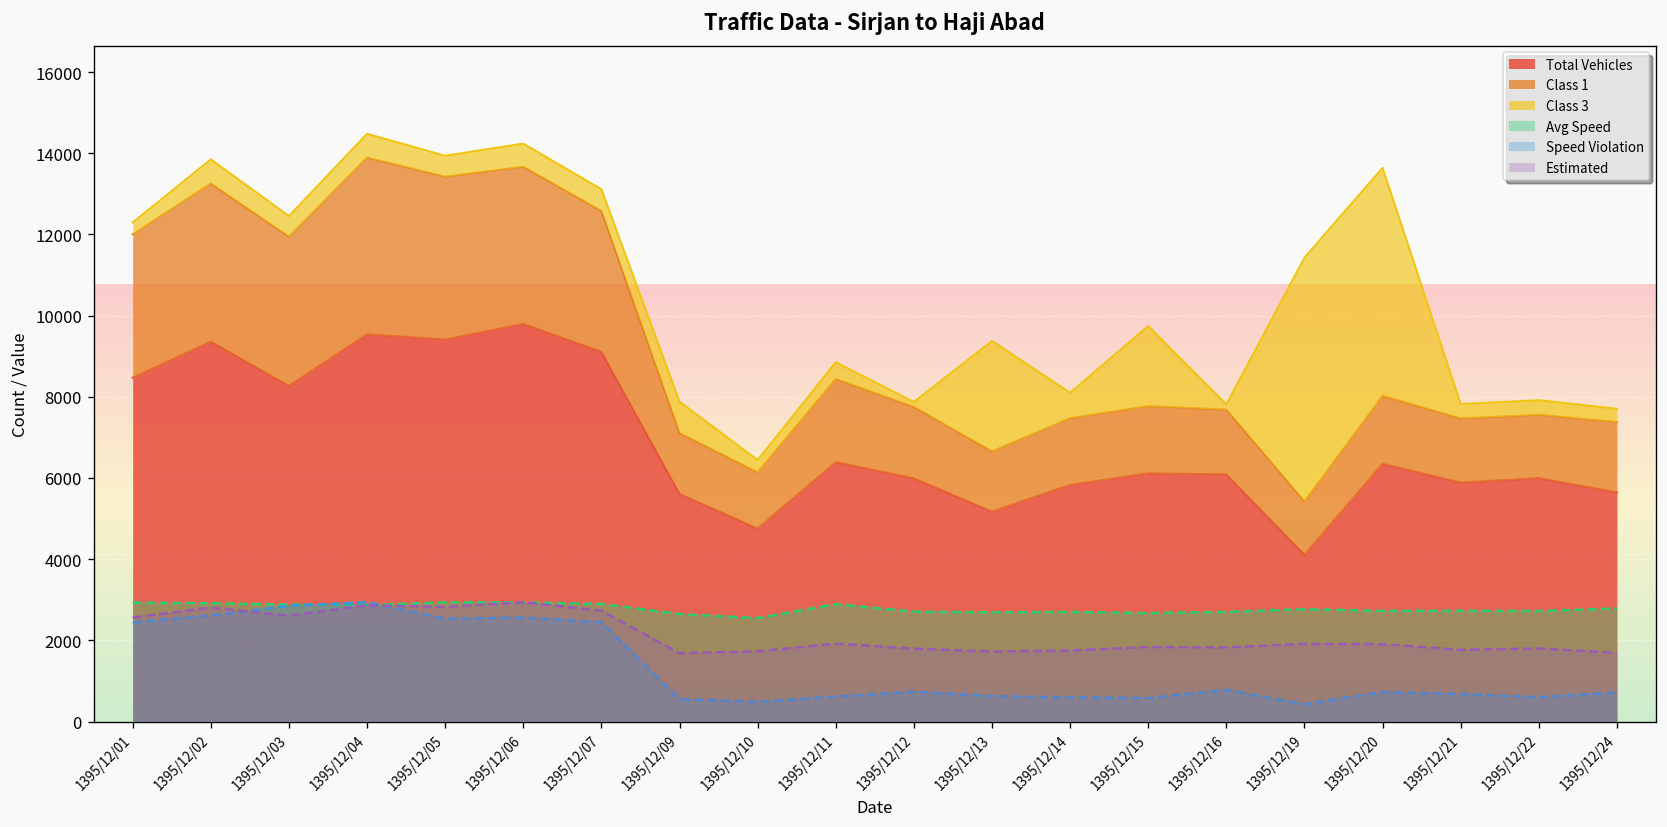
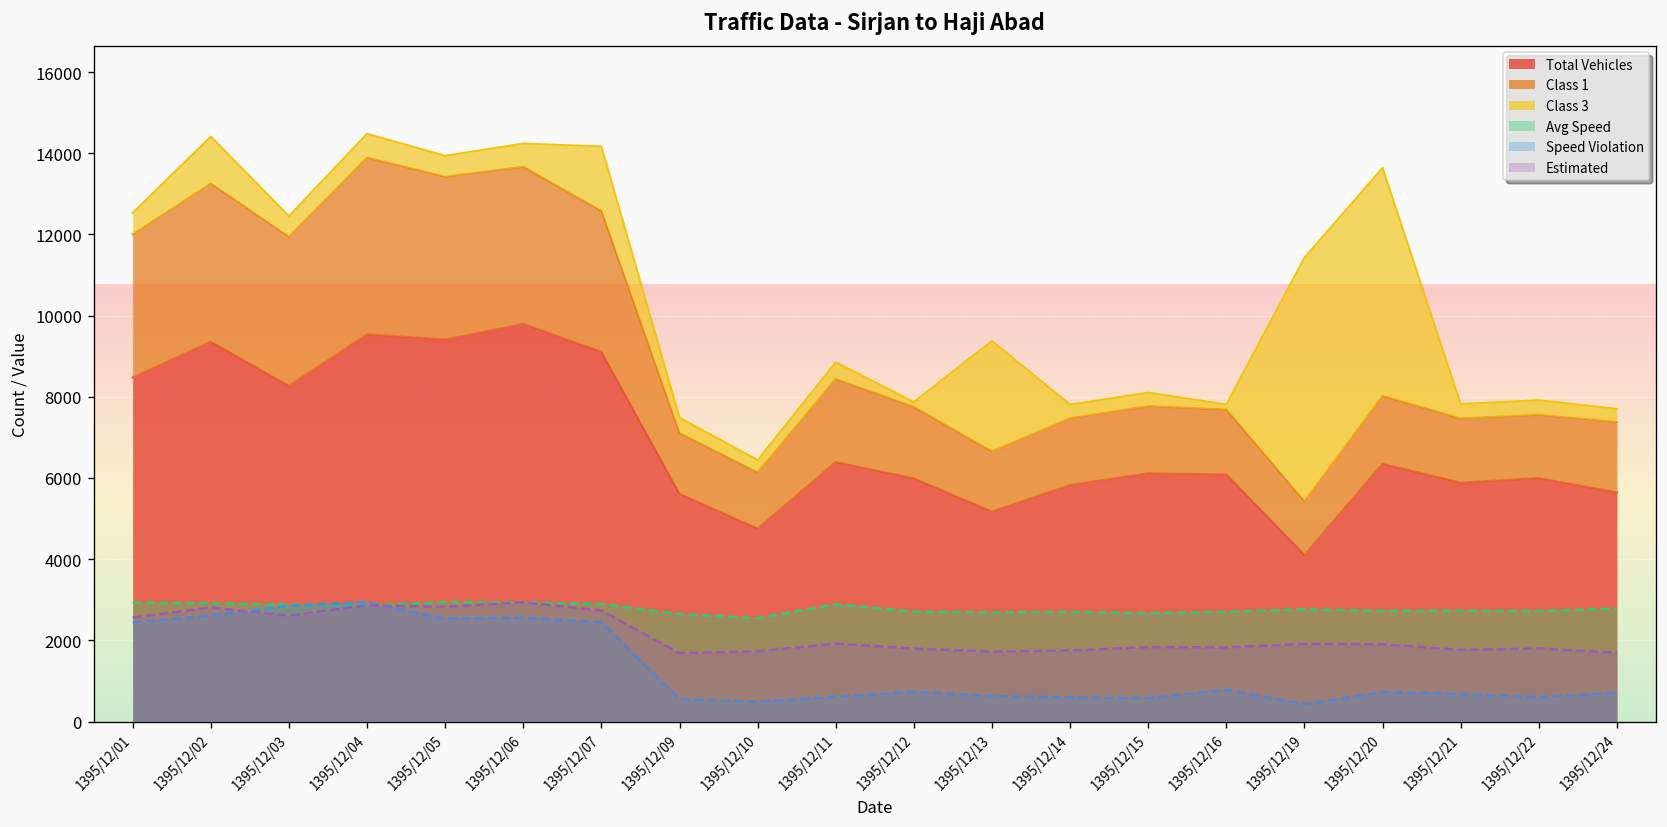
  {
    "Class 3": {
-     "1395/12/01": 300,
-     "1395/12/02": 600,
+     "1395/12/01": 500,
+     "1395/12/02": 1200,
      "1395/12/03": 500,
      "1395/12/04": 600,
      "1395/12/05": 500,
      "1395/12/06": 600,
-     "1395/12/07": 500,
-     "1395/12/09": 800,
+     "1395/12/07": 1600,
+     "1395/12/09": 400,
      "1395/12/10": 300,
      "1395/12/11": 400,
      "1395/12/12": 100,
      "1395/12/13": 2700,
-     "1395/12/14": 600,
-     "1395/12/15": 2000,
+     "1395/12/14": 300,
+     "1395/12/15": 300,
      "1395/12/16": 100,
      "1395/12/19": 6000,
      "1395/12/20": 5600,
      "1395/12/21": 400,
      "1395/12/22": 400,
      "1395/12/24": 300
    },
    "Avg Speed": {
      "1395/12/01": 2900,
      "1395/12/02": 2900,
      "1395/12/05": 2900,
      "1395/12/07": 2900,
      "1395/12/09": 2600,
      "1395/12/10": 2500,
      "1395/12/11": 2900,
      "1395/12/12": 2700,
      "1395/12/13": 2700,
      "1395/12/14": 2700,
      "1395/12/15": 2700,
      "1395/12/16": 2700,
      "1395/12/19": 2800,
      "1395/12/20": 2700,
      "1395/12/21": 2700,
      "1395/12/22": 2700,
      "1395/12/24": 2800
    }
  }
